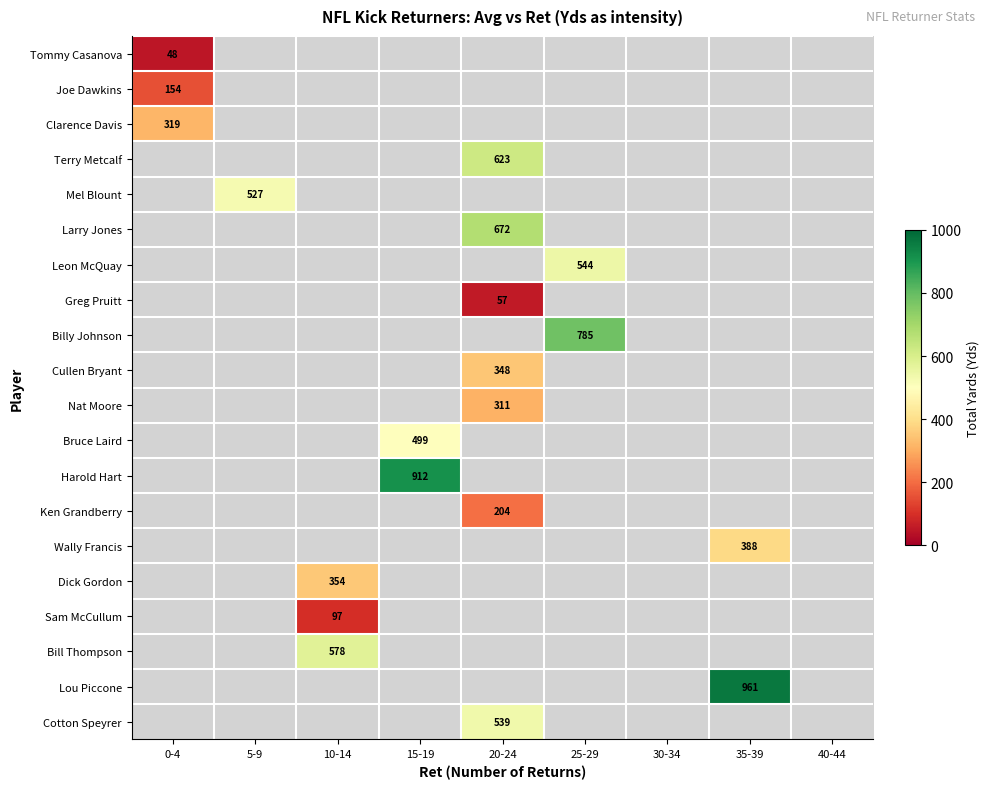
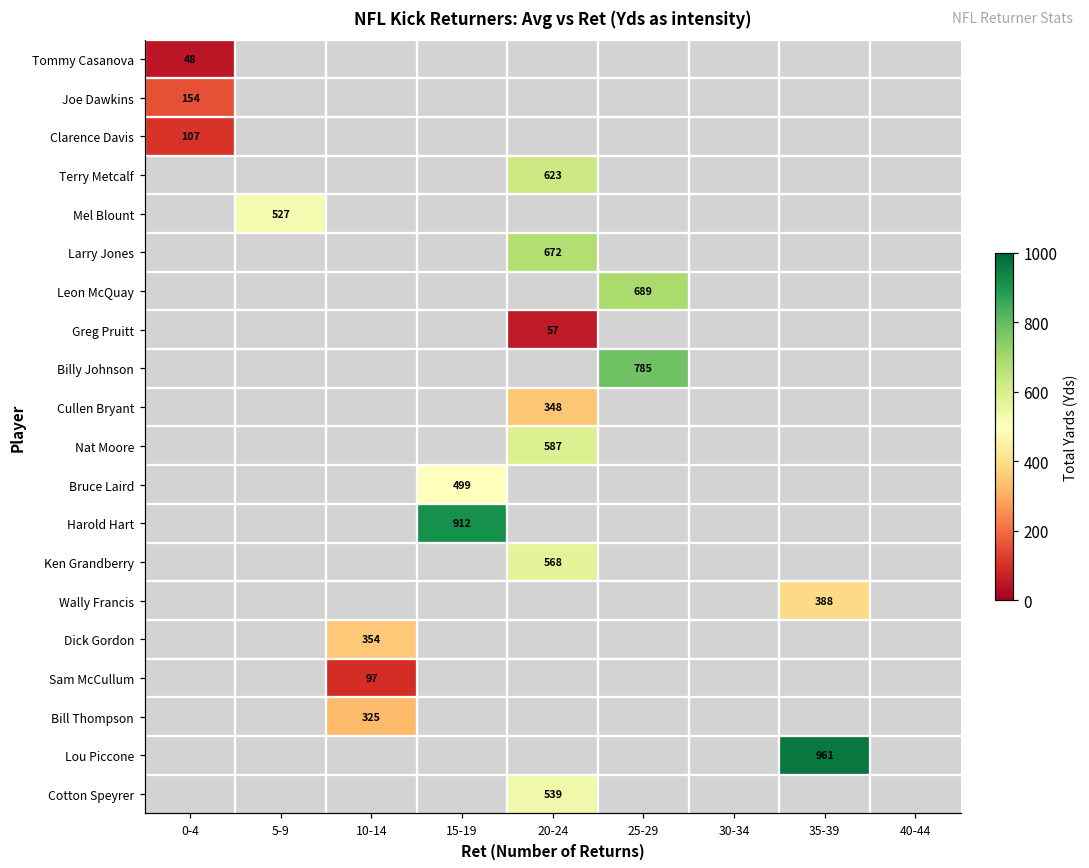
  {
    "Tommy Casanova": {
      "0-4": 48
    },
    "Joe Dawkins": {
      "0-4": 154
    },
    "Clarence Davis": {
-     "0-4": 319
+     "0-4": 107
    },
    "Terry Metcalf": {
      "20-24": 623
    },
    "Mel Blount": {
      "5-9": 527
    },
    "Larry Jones": {
      "20-24": 672
    },
    "Leon McQuay": {
-     "25-29": 544
+     "25-29": 689
    },
    "Greg Pruitt": {
      "20-24": 57
    },
    "Billy Johnson": {
      "25-29": 785
    },
    "Cullen Bryant": {
      "20-24": 348
    },
    "Nat Moore": {
-     "20-24": 311
+     "20-24": 587
    },
    "Bruce Laird": {
      "15-19": 499
    },
    "Harold Hart": {
      "15-19": 912
    },
    "Ken Grandberry": {
-     "20-24": 204
+     "20-24": 568
    },
    "Wally Francis": {
      "35-39": 388
    },
    "Dick Gordon": {
      "10-14": 354
    },
    "Sam McCullum": {
      "10-14": 97
    },
    "Bill Thompson": {
-     "10-14": 578
+     "10-14": 325
    },
    "Lou Piccone": {
      "35-39": 961
    },
    "Cotton Speyrer": {
      "20-24": 539
    }
  }
